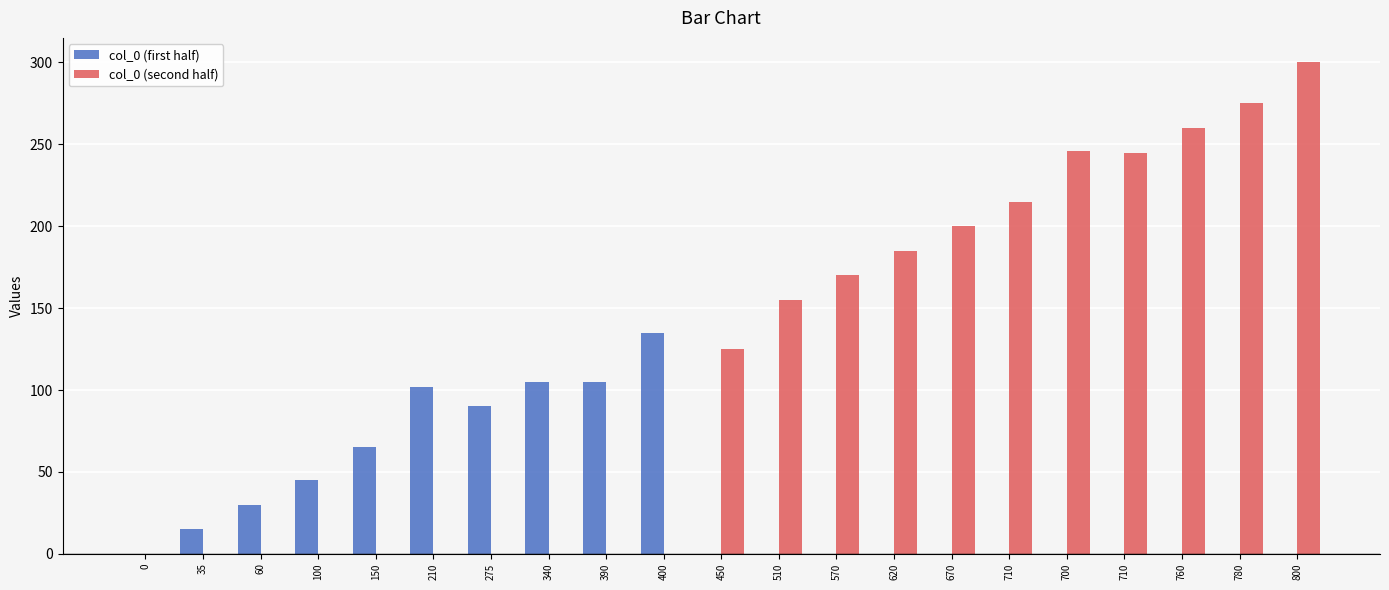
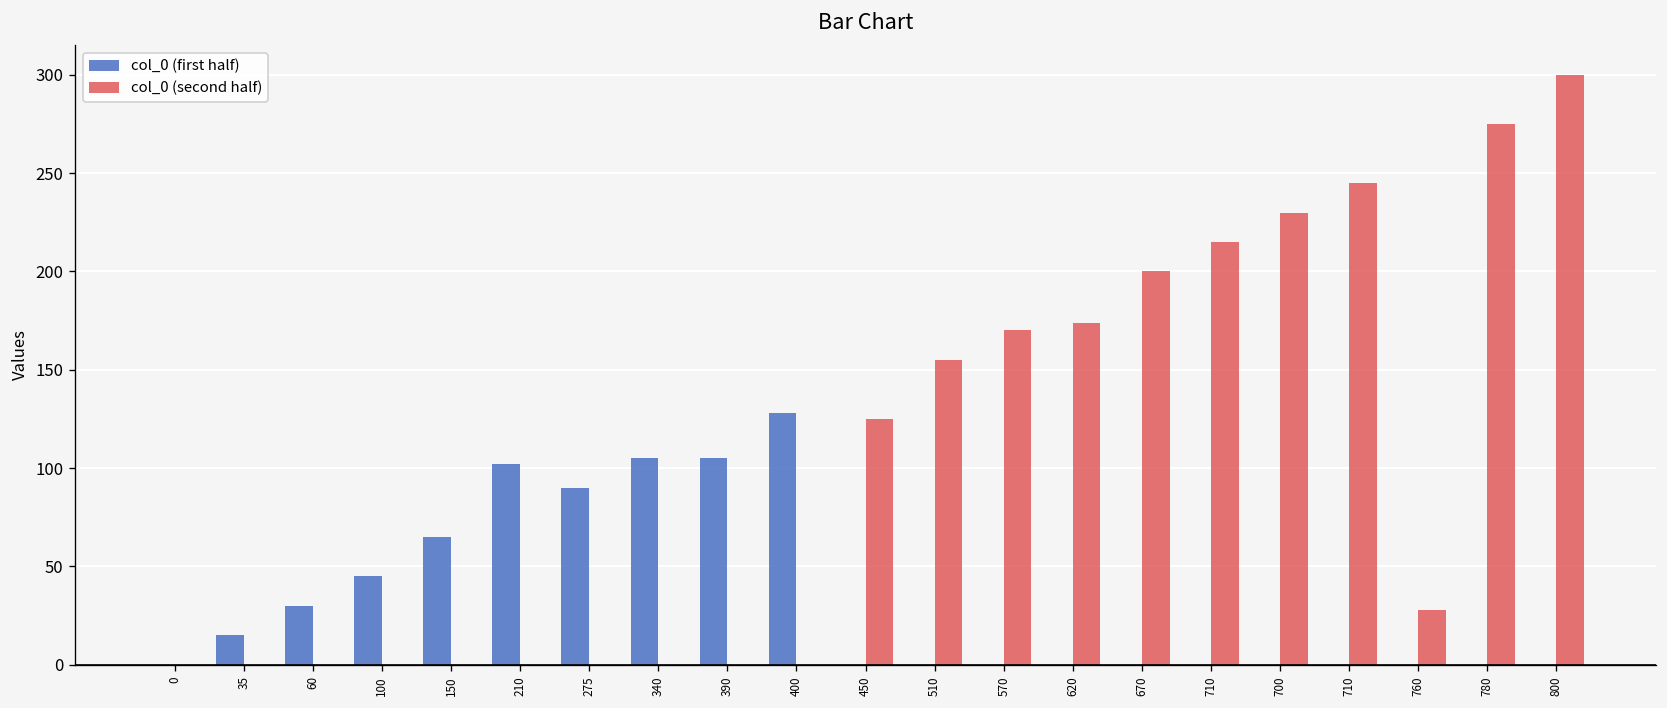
  {
    "col_0 (first half)": {
      "0": 0,
      "35": 15,
      "60": 30,
      "100": 45,
      "150": 65,
      "210": 102,
      "275": 90,
      "340": 105,
      "390": 105,
-     "400": 135,
+     "400": 128,
      "450": 0,
      "510": 0,
      "570": 0,
      "620": 0,
      "670": 0,
      "700": 0,
      "760": 0,
      "780": 0,
      "800": 0
    },
    "col_0 (second half)": {
      "0": 0,
      "35": 0,
      "60": 0,
      "100": 0,
      "150": 0,
      "210": 0,
      "275": 0,
      "340": 0,
      "390": 0,
      "400": 0,
      "450": 125,
      "510": 155,
      "570": 170,
-     "620": 185,
+     "620": 174,
      "670": 200,
-     "700": 246,
-     "760": 260,
+     "700": 230,
+     "760": 28,
      "780": 275,
      "800": 300
    }
  }
